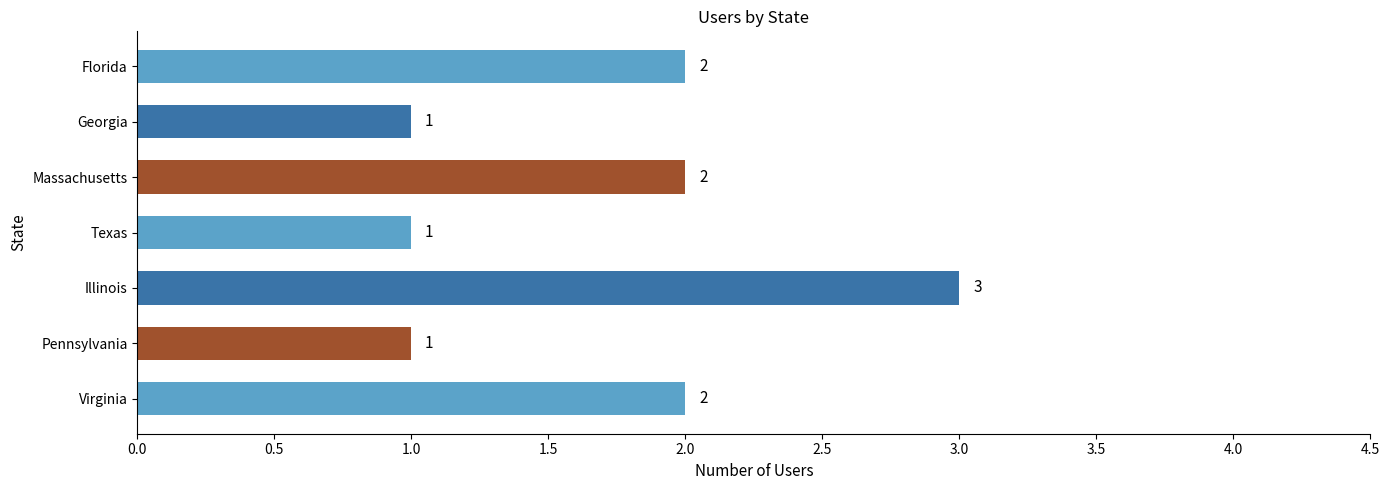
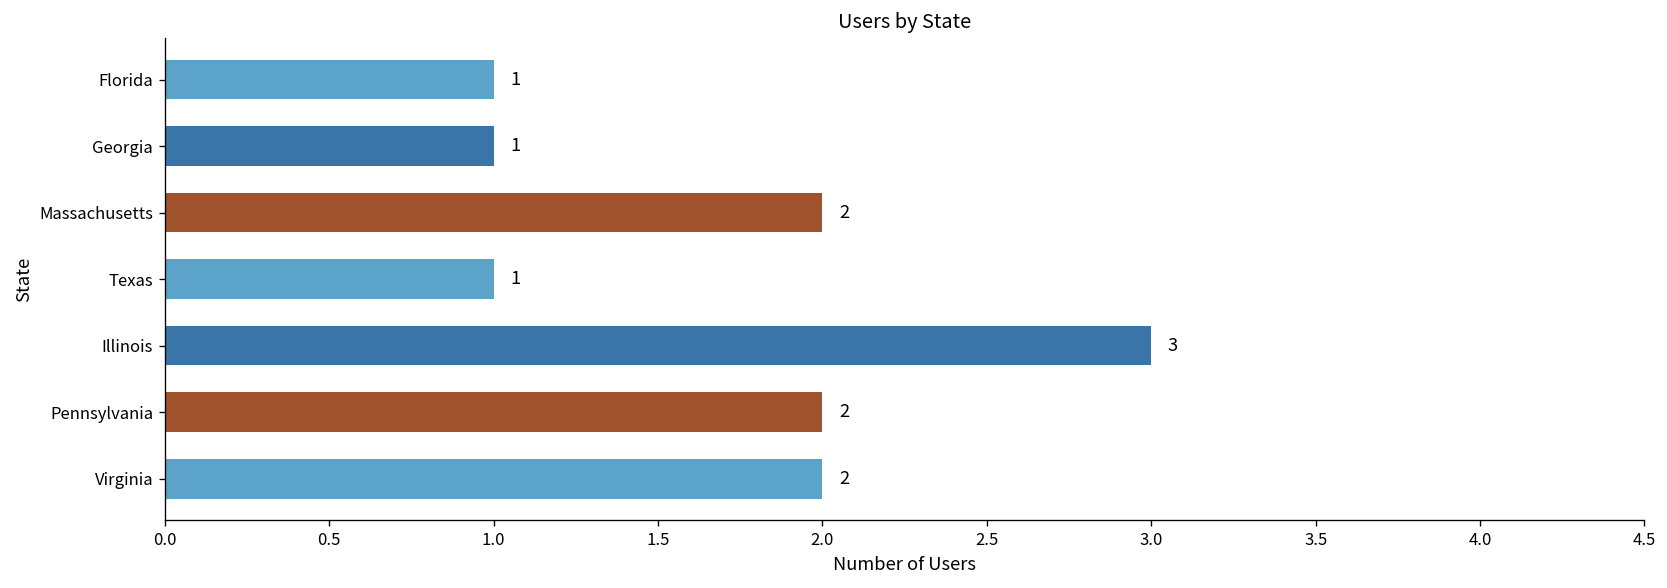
  {
-   "Florida": 2,
+   "Florida": 1,
    "Georgia": 1,
    "Massachusetts": 2,
    "Texas": 1,
    "Illinois": 3,
-   "Pennsylvania": 1,
+   "Pennsylvania": 2,
    "Virginia": 2
  }
